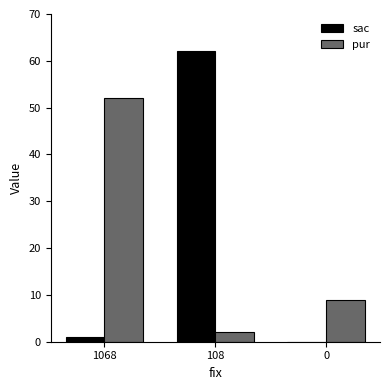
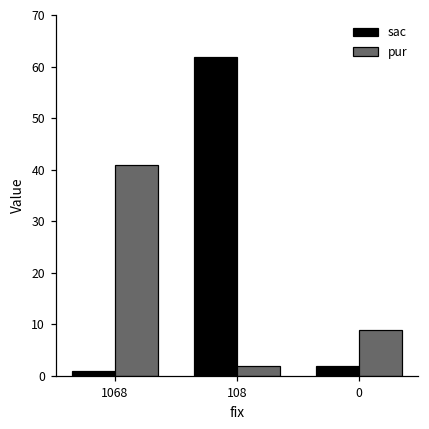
  {
    "sac": {
      "1068": 1,
      "108": 62,
-     "0": 0
+     "0": 2
    },
    "pur": {
-     "1068": 52,
+     "1068": 41,
      "108": 2,
      "0": 9
    }
  }
